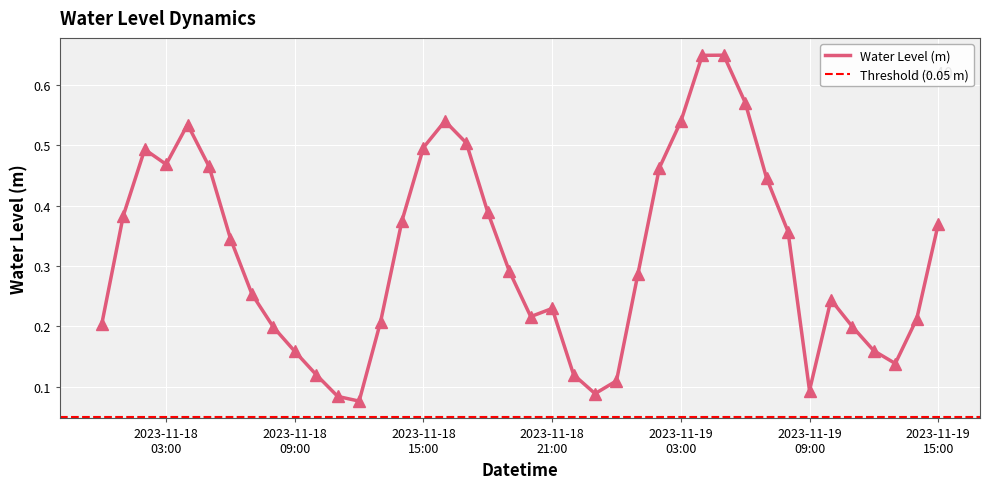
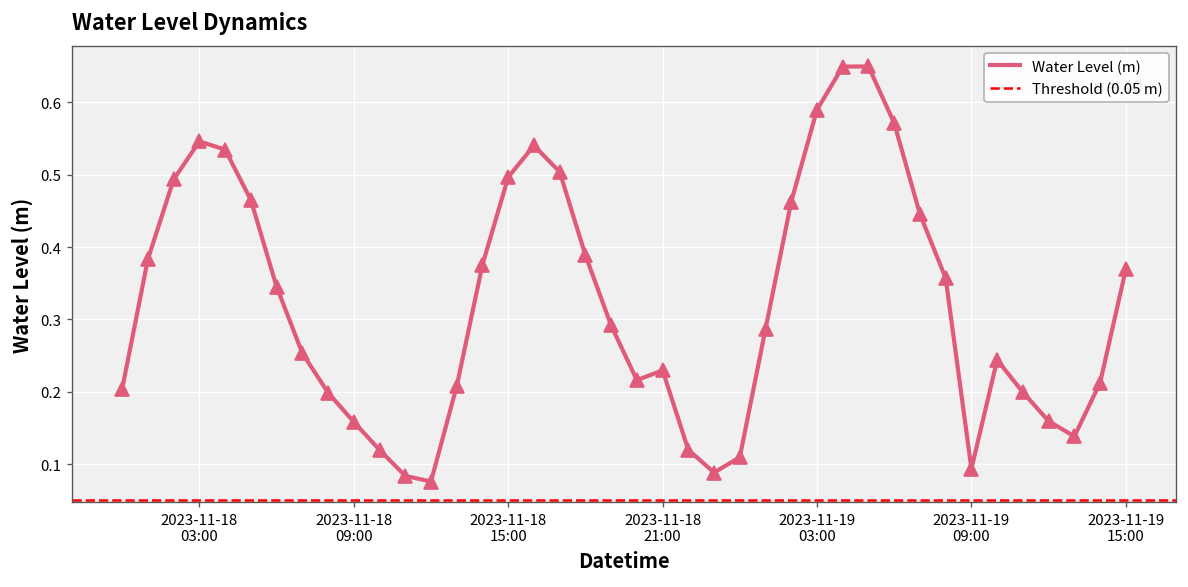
  {
-   "2023-11-18 03:00": 0.47,
+   "2023-11-18 03:00": 0.55,
    "2023-11-18 09:00": 0.16,
    "2023-11-18 15:00": 0.50,
    "2023-11-18 21:00": 0.23,
-   "2023-11-19 03:00": 0.54,
+   "2023-11-19 03:00": 0.59,
    "2023-11-19 09:00": 0.09,
    "2023-11-19 15:00": 0.37
  }
